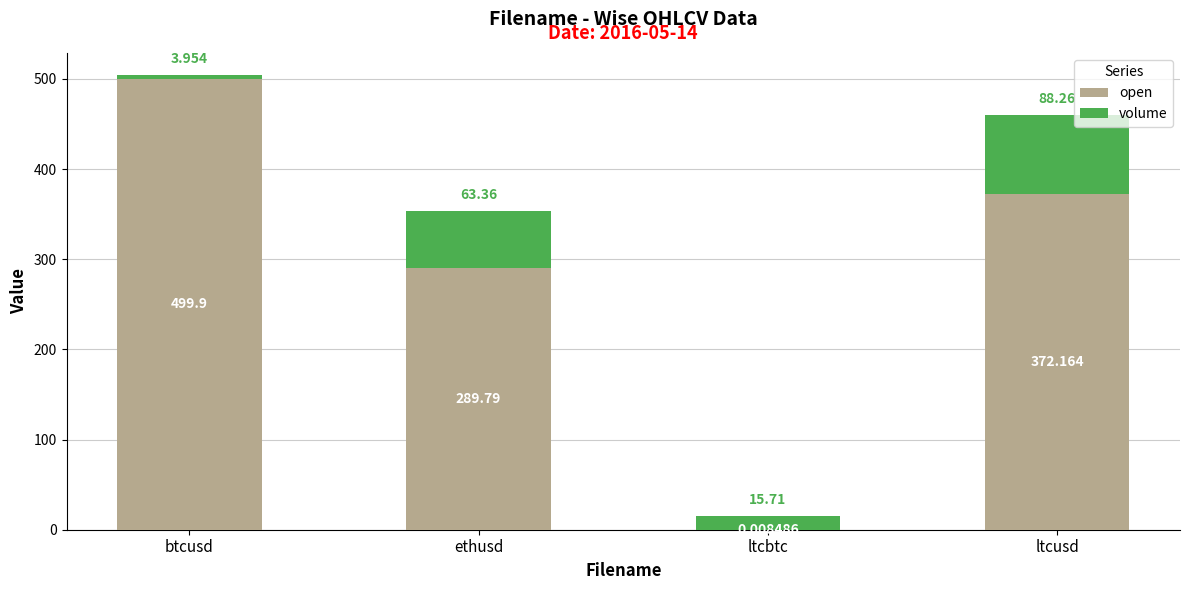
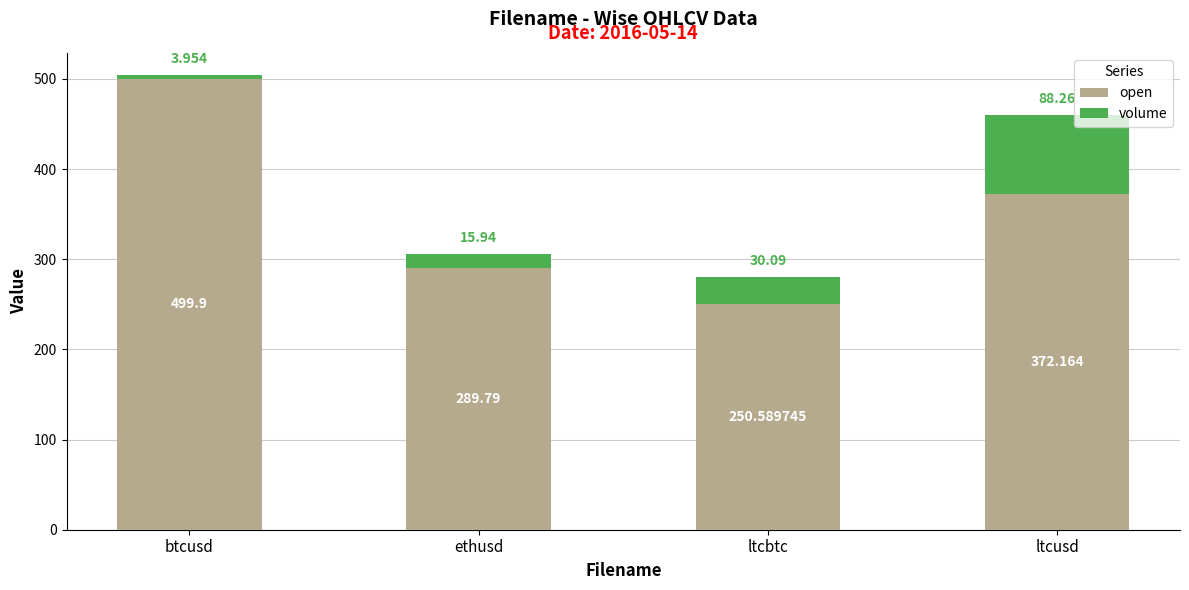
  {
    "open": {
      "btcusd": 499.9,
      "ethusd": 289.79,
-     "ltcbtc": 0.008486,
+     "ltcbtc": 250.589745,
      "ltcusd": 372.164
    },
    "volume": {
      "btcusd": 3.954,
-     "ethusd": 63.36,
-     "ltcbtc": 15.71
+     "ethusd": 15.94,
+     "ltcbtc": 30.09
    }
  }
